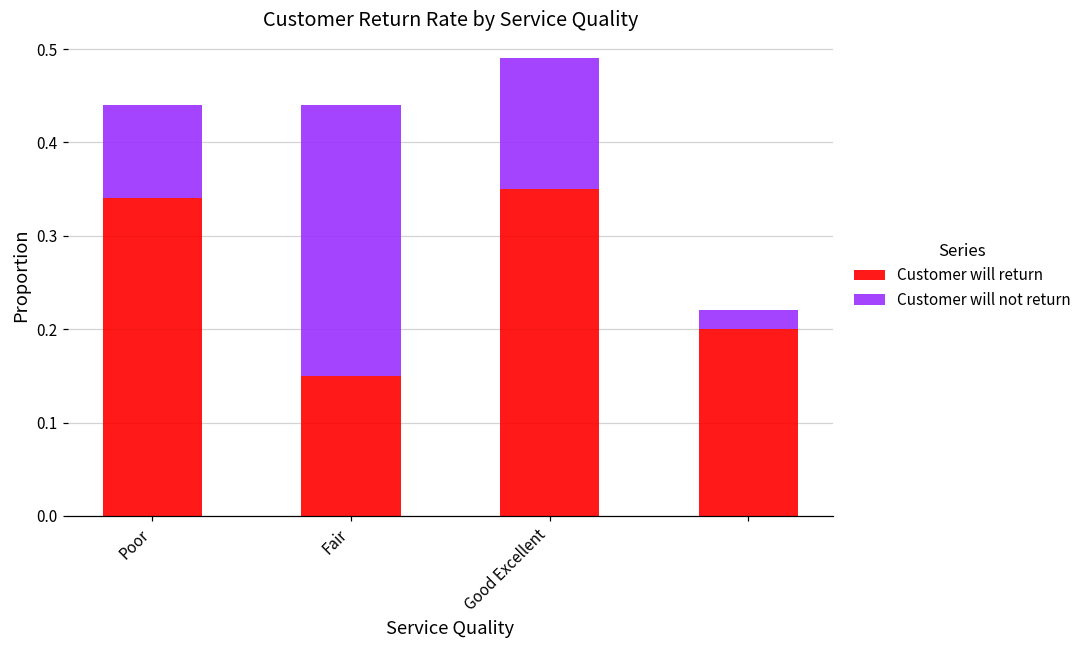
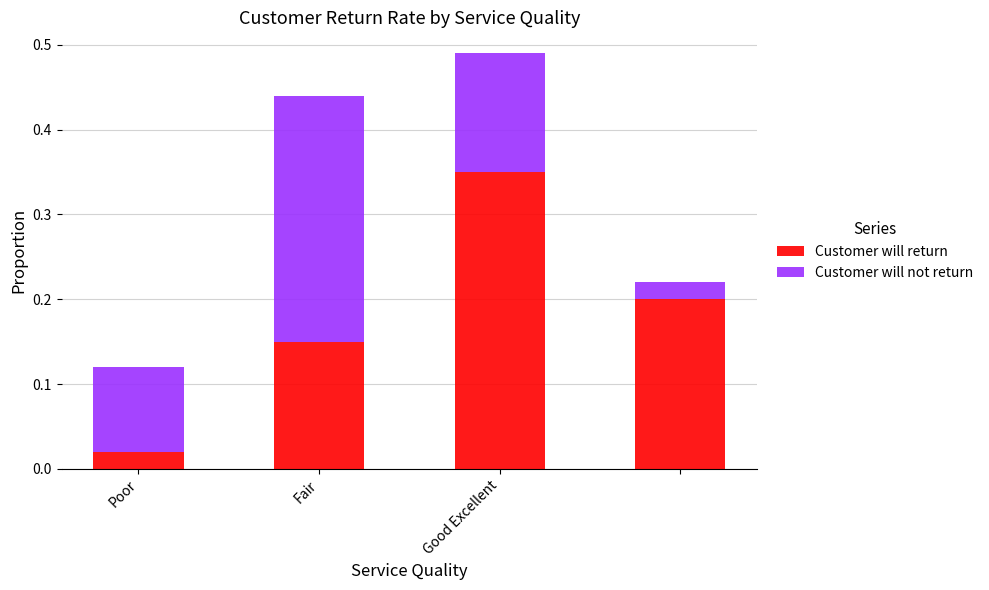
  {
    "Customer will return": {
-     "Poor": 0.34,
+     "Poor": 0.02,
      "Fair": 0.15,
      "Good Excellent": 0.35
    },
    "Customer will not return": {
      "Poor": 0.10,
      "Fair": 0.29,
      "Good Excellent": 0.14
    }
  }
